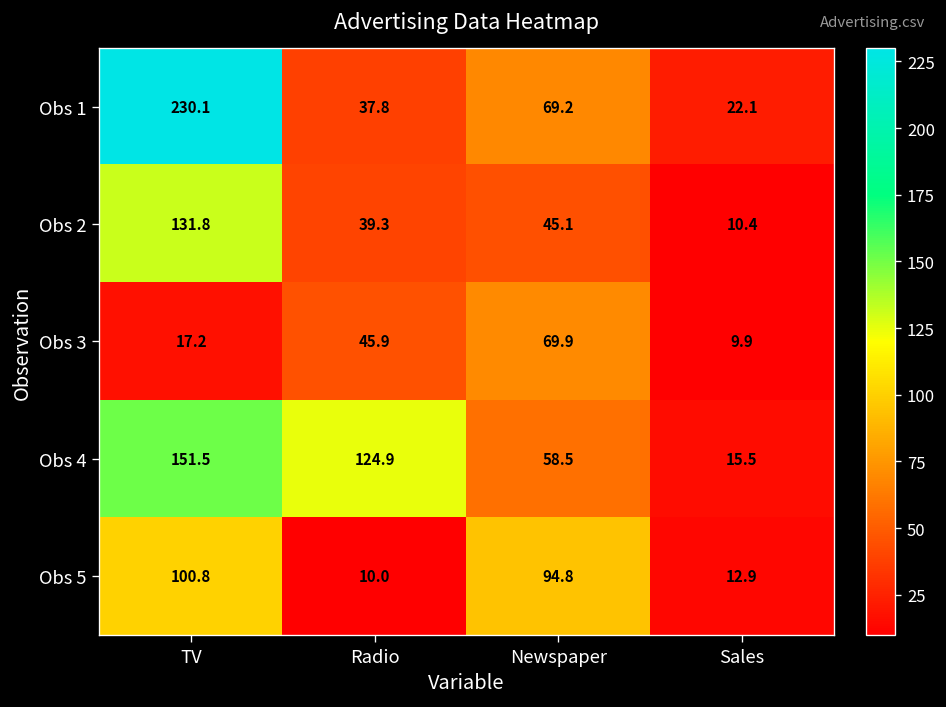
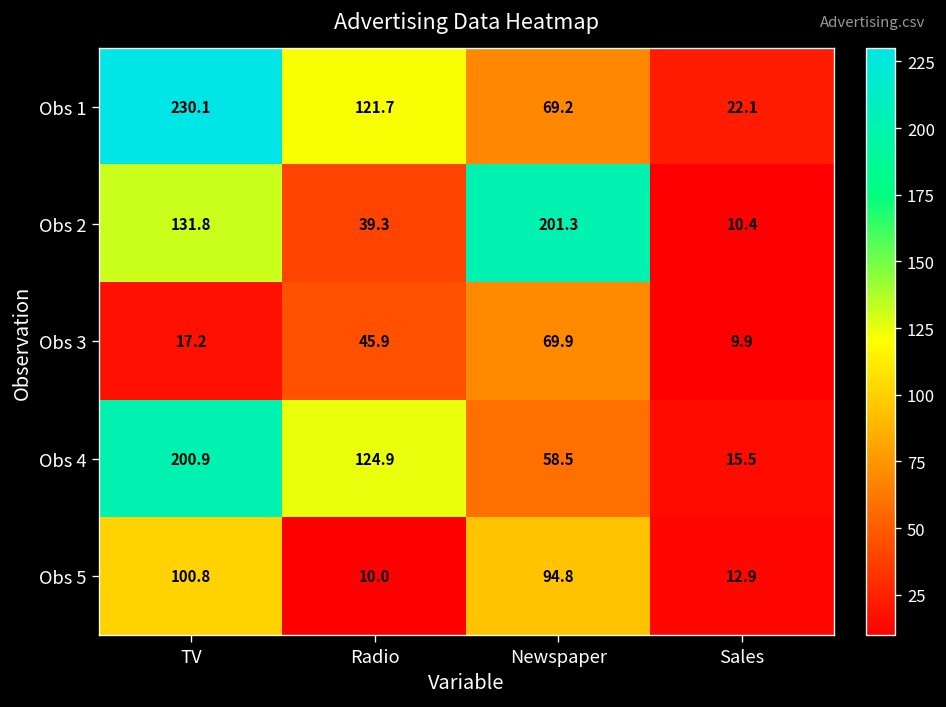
  {
    "Obs 1": {
      "TV": 230.1,
-     "Radio": 37.8,
+     "Radio": 121.7,
      "Newspaper": 69.2,
      "Sales": 22.1
    },
    "Obs 2": {
      "TV": 131.8,
      "Radio": 39.3,
-     "Newspaper": 45.1,
+     "Newspaper": 201.3,
      "Sales": 10.4
    },
    "Obs 3": {
      "TV": 17.2,
      "Radio": 45.9,
      "Newspaper": 69.9,
      "Sales": 9.9
    },
    "Obs 4": {
-     "TV": 151.5,
+     "TV": 200.9,
      "Radio": 124.9,
      "Newspaper": 58.5,
      "Sales": 15.5
    },
    "Obs 5": {
      "TV": 100.8,
      "Radio": 10.0,
      "Newspaper": 94.8,
      "Sales": 12.9
    }
  }
